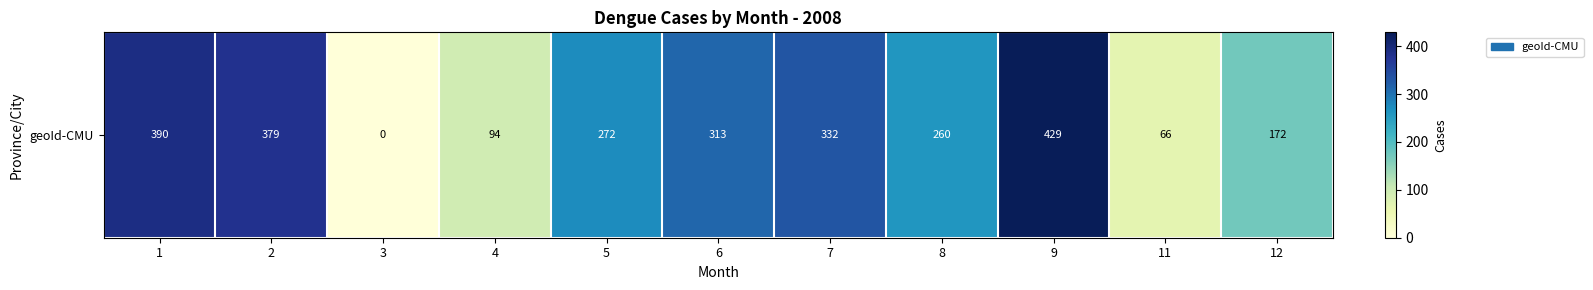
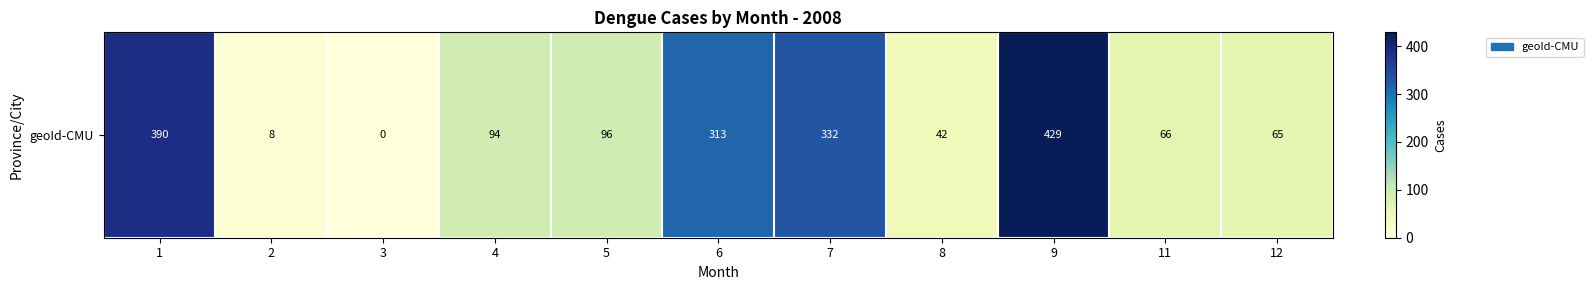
  {
    "geoId-CMU": {
      "1": 390,
-     "2": 379,
+     "2": 8,
      "3": 0,
      "4": 94,
-     "5": 272,
+     "5": 96,
      "6": 313,
      "7": 332,
-     "8": 260,
+     "8": 42,
      "9": 429,
      "11": 66,
-     "12": 172
+     "12": 65
    }
  }
